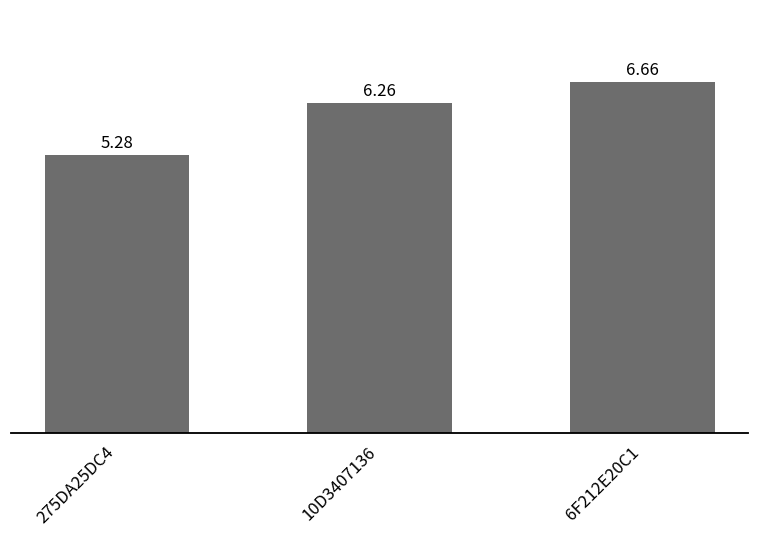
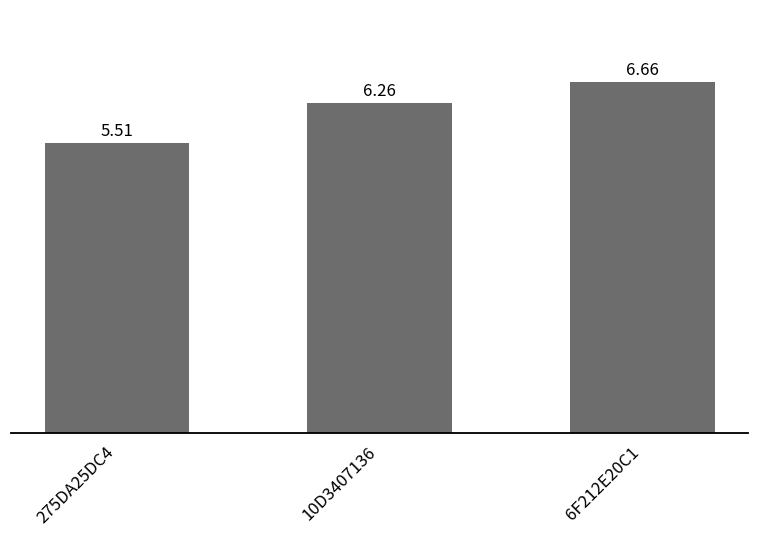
  {
-   "275DA25DC4": 5.28,
+   "275DA25DC4": 5.51,
    "10D3407136": 6.26,
    "6F212E20C1": 6.66
  }
